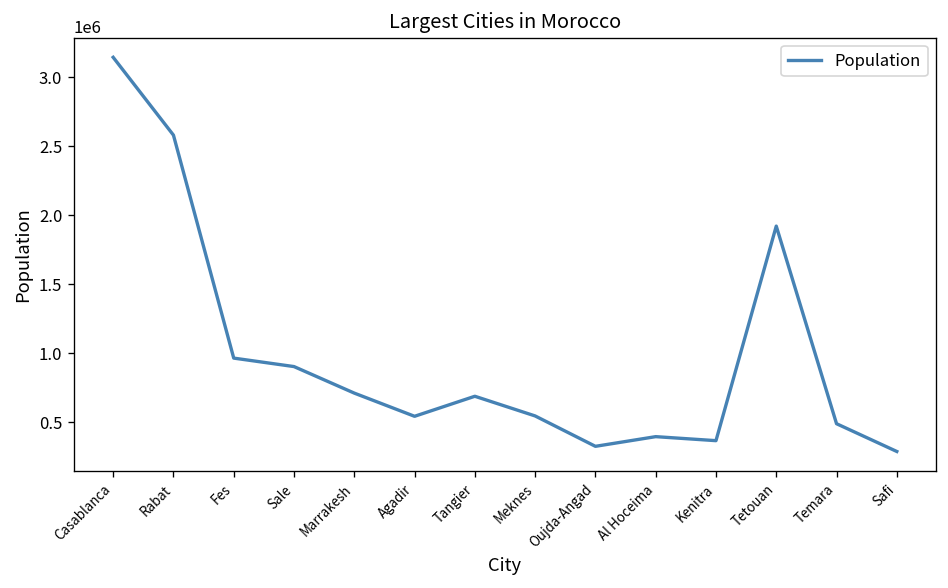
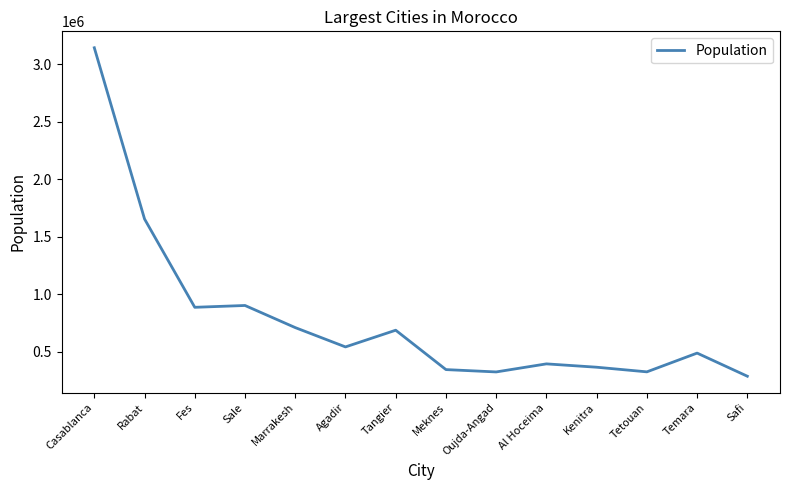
  {
    "Casablanca": 3140000,
-   "Rabat": 2580000,
-   "Fes": 960000,
+   "Rabat": 1660000,
+   "Fes": 890000,
    "Sale": 900000,
    "Marrakesh": 710000,
    "Agadir": 540000,
    "Tangier": 690000,
-   "Meknes": 550000,
+   "Meknes": 350000,
    "Oujda-Angad": 330000,
    "Al Hoceima": 400000,
    "Kenitra": 370000,
-   "Tetouan": 1920000,
+   "Tetouan": 330000,
    "Temara": 490000,
    "Safi": 290000
  }
